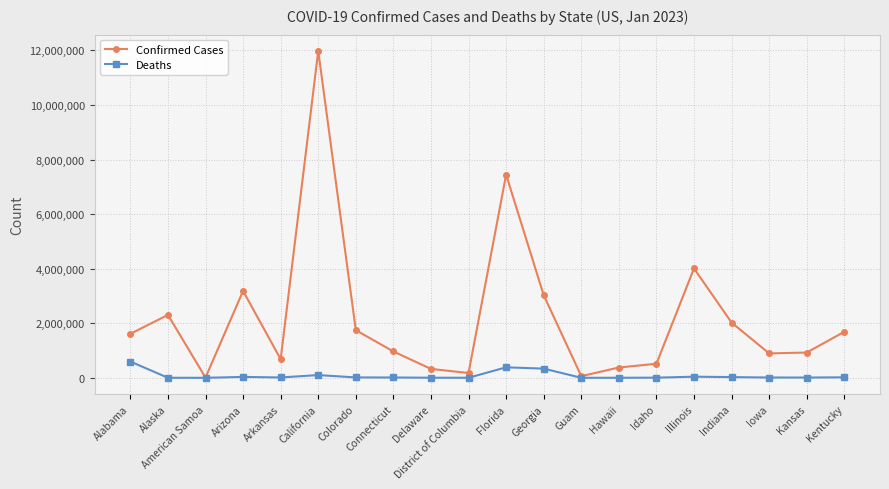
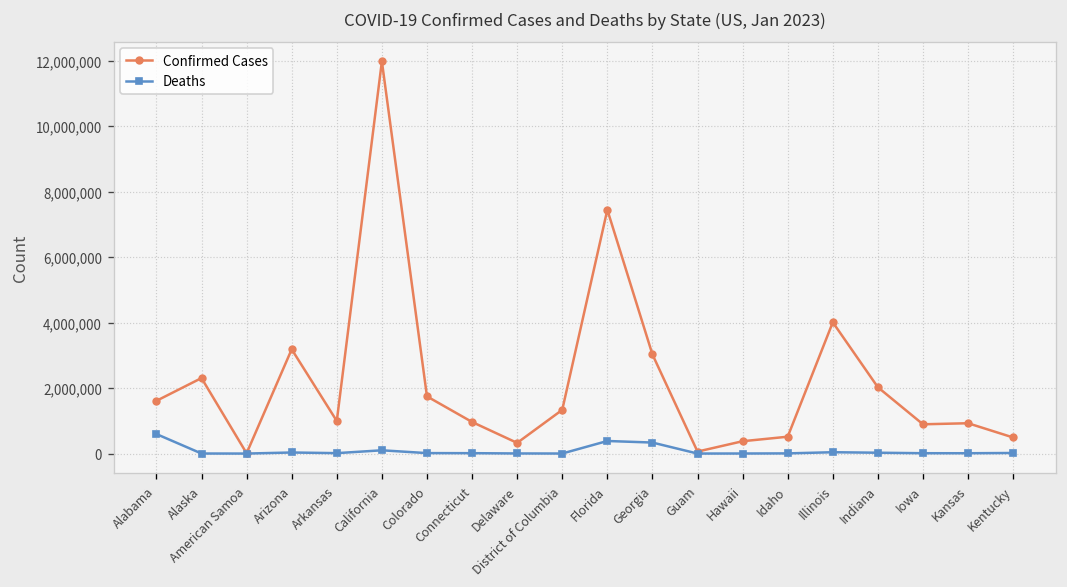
  {
    "Confirmed Cases": {
      "Alabama": "1,600,000",
      "Alaska": "2,300,000",
      "Arizona": "3,200,000",
-     "Arkansas": "700,000",
+     "Arkansas": "1,000,000",
      "California": "12,000,000",
      "Colorado": "1,700,000",
      "Connecticut": "1,000,000",
      "Delaware": "300,000",
-     "District of Columbia": "200,000",
+     "District of Columbia": "1,300,000",
      "Florida": "7,400,000",
      "Georgia": "3,000,000",
      "Hawaii": "400,000",
      "Idaho": "500,000",
      "Illinois": "4,000,000",
      "Indiana": "2,000,000",
      "Iowa": "900,000",
      "Kansas": "900,000",
-     "Kentucky": "1,700,000"
+     "Kentucky": "500,000"
    },
    "Deaths": {
      "Alabama": "600,000",
      "Alaska": "0",
      "Arizona": "0",
      "Arkansas": "0",
      "California": "100,000",
      "Colorado": "0",
      "Connecticut": "0",
      "Delaware": "0",
      "District of Columbia": "0",
      "Florida": "400,000",
      "Georgia": "300,000",
      "Hawaii": "0",
      "Idaho": "0",
      "Illinois": "0",
      "Indiana": "0",
      "Iowa": "0",
      "Kansas": "0",
      "Kentucky": "0"
    }
  }
